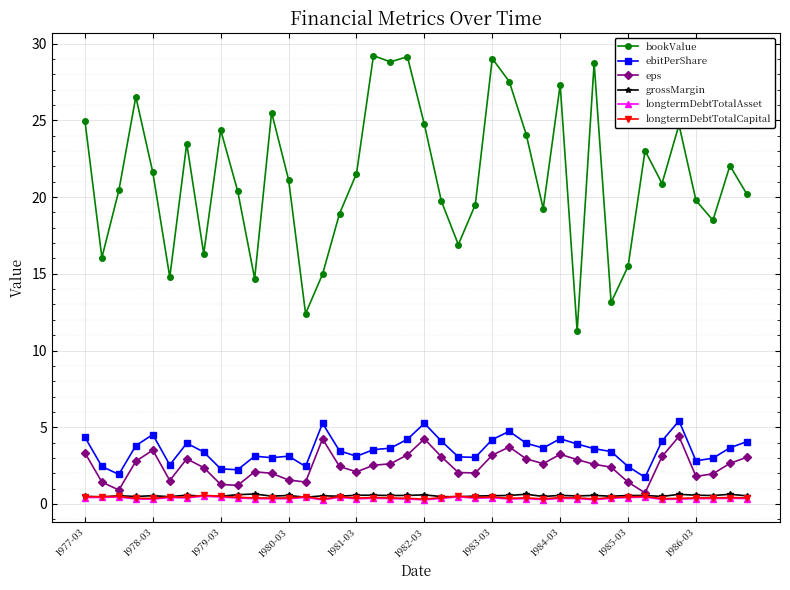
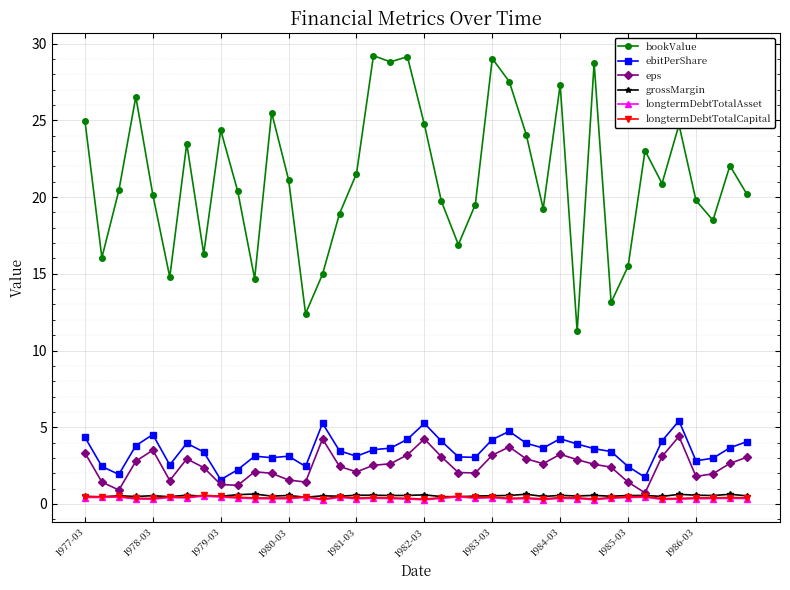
  {
    "bookValue": {
      "1977-03": 25.0,
-     "1978-03": 21.6,
+     "1978-03": 20.2,
      "1979-03": 24.4,
      "1980-03": 21.1,
      "1981-03": 21.5,
      "1982-03": 24.7,
      "1983-03": 29.0,
      "1984-03": 27.3,
      "1985-03": 15.5,
      "1986-03": 19.8
    },
    "ebitPerShare": {
      "1977-03": 4.4,
      "1978-03": 4.5,
-     "1979-03": 2.3,
+     "1979-03": 1.6,
      "1980-03": 3.1,
      "1981-03": 3.1,
      "1982-03": 5.3,
      "1983-03": 4.2,
      "1984-03": 4.3,
      "1985-03": 2.4,
      "1986-03": 2.8
    },
    "eps": {
      "1977-03": 3.3,
      "1978-03": 3.5,
      "1979-03": 1.3,
      "1980-03": 1.6,
      "1981-03": 2.1,
      "1982-03": 4.2,
      "1983-03": 3.2,
      "1984-03": 3.2,
      "1985-03": 1.4,
      "1986-03": 1.8
    },
    "grossMargin": {
      "1978-03": 0.5,
      "1981-03": 0.6,
      "1982-03": 0.6,
      "1986-03": 0.6
    }
  }
